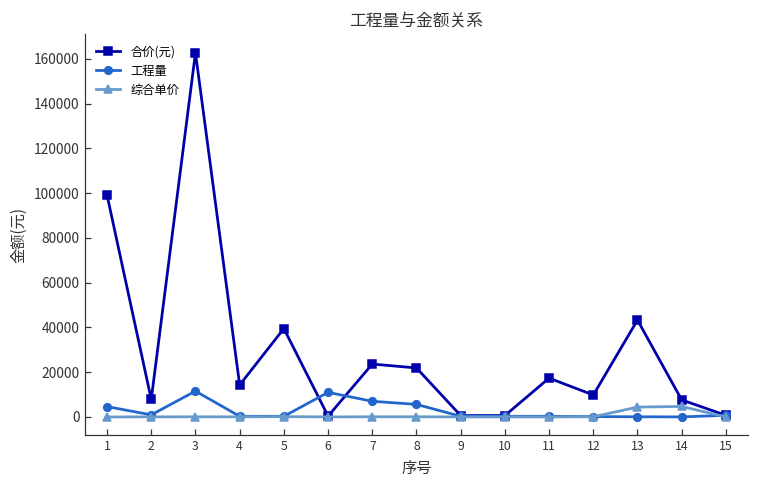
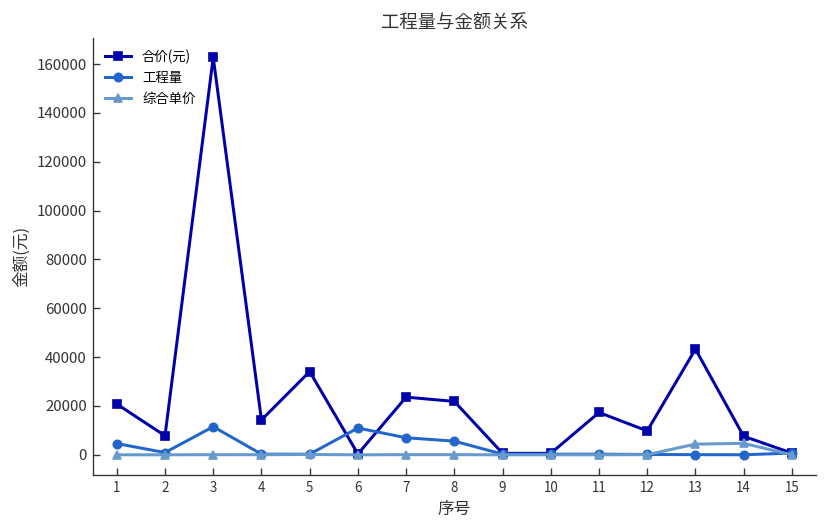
  {
    "合价(元)": {
-     "1": 99000,
+     "1": 21000,
      "2": 8000,
      "3": 163000,
      "4": 14000,
-     "5": 39000,
+     "5": 34000,
      "7": 24000,
      "8": 22000,
      "11": 17000,
      "12": 10000,
      "13": 43000,
      "14": 8000
    },
    "工程量": {
      "1": 5000,
      "3": 12000,
      "6": 11000,
      "7": 7000,
      "8": 6000,
      "13": 0,
      "14": 0
    },
    "综合单价": {
      "1": 0,
      "3": 0,
      "7": 0,
      "8": 0,
      "13": 4000,
      "14": 5000
    }
  }
